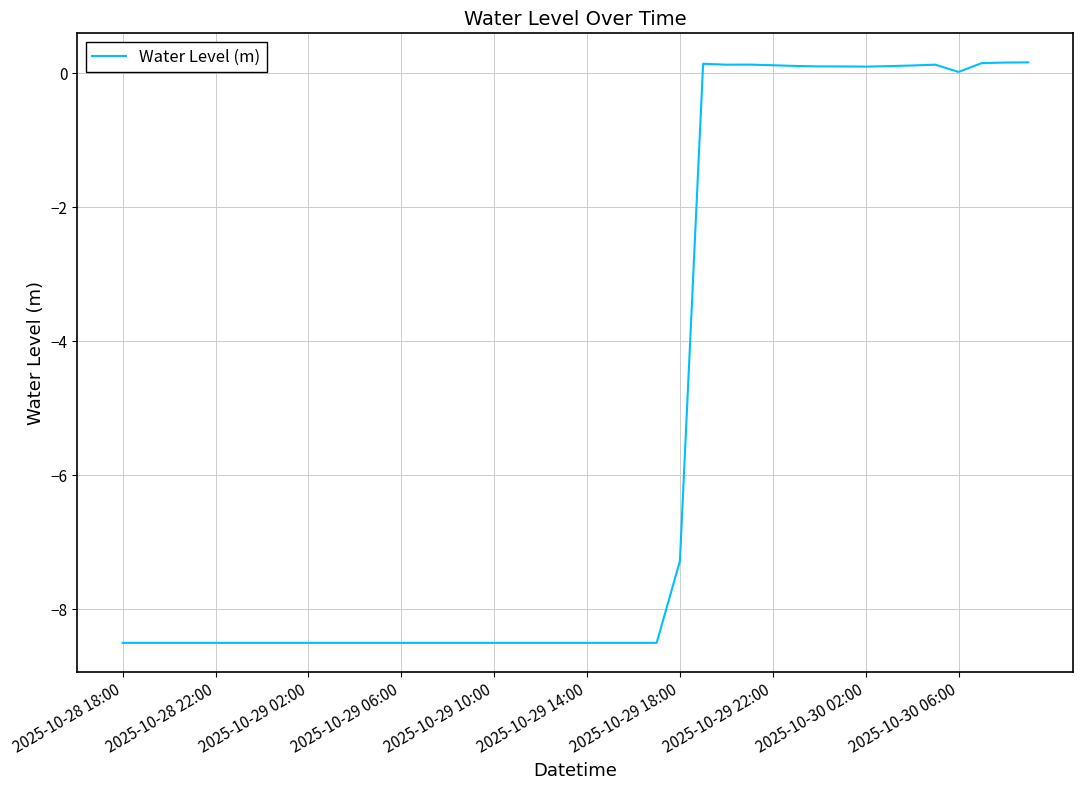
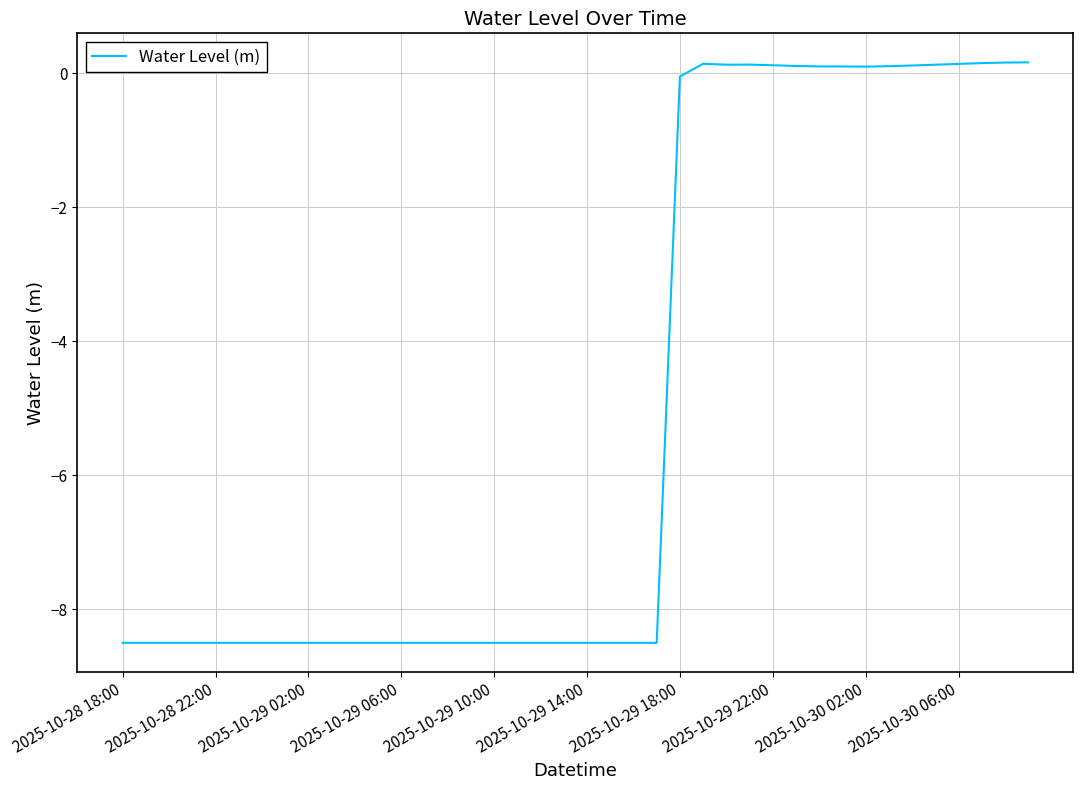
  {
    "2025-10-28 18:00": -8.5,
    "2025-10-28 22:00": -8.5,
    "2025-10-29 02:00": -8.5,
    "2025-10-29 06:00": -8.5,
    "2025-10-29 10:00": -8.5,
    "2025-10-29 14:00": -8.5,
-   "2025-10-29 18:00": -7.3,
+   "2025-10-29 18:00": 0.0,
    "2025-10-29 22:00": 0.1,
    "2025-10-30 02:00": 0.1,
-   "2025-10-30 06:00": 0.0
+   "2025-10-30 06:00": 0.1
  }
